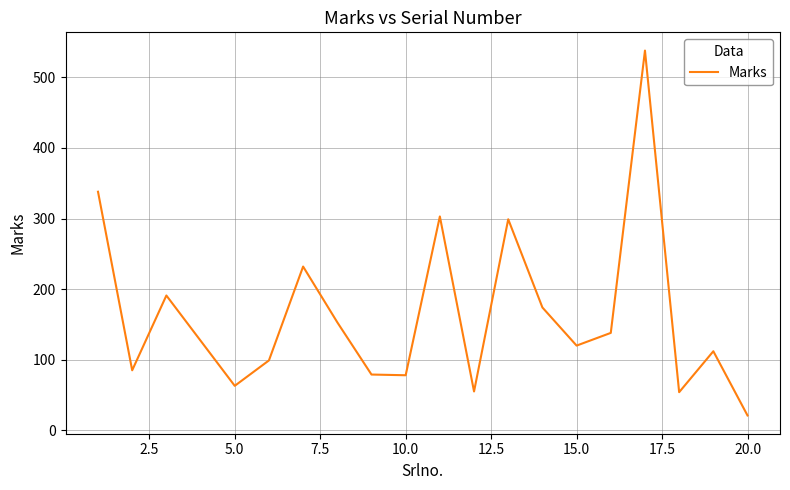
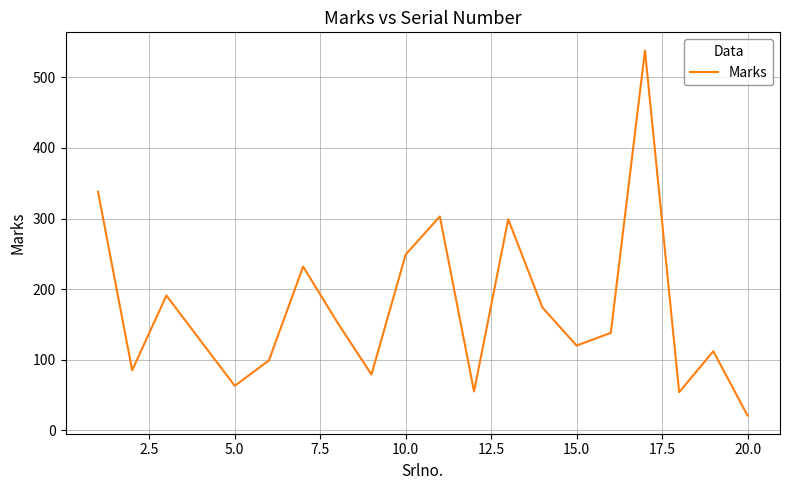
  {
    "5.0": 60,
-   "10.0": 80,
+   "10.0": 250,
    "15.0": 120,
    "20.0": 20
  }
